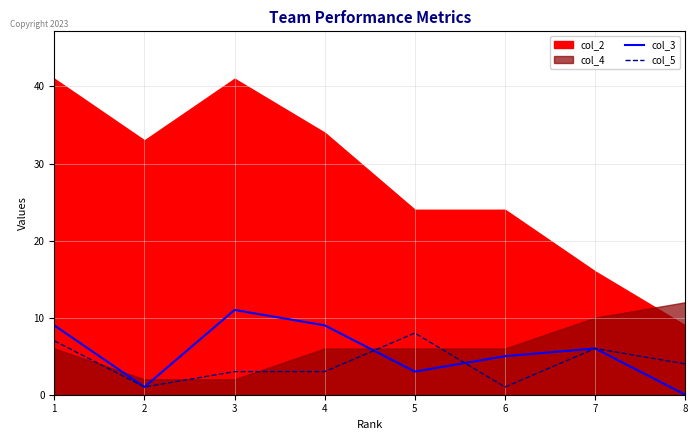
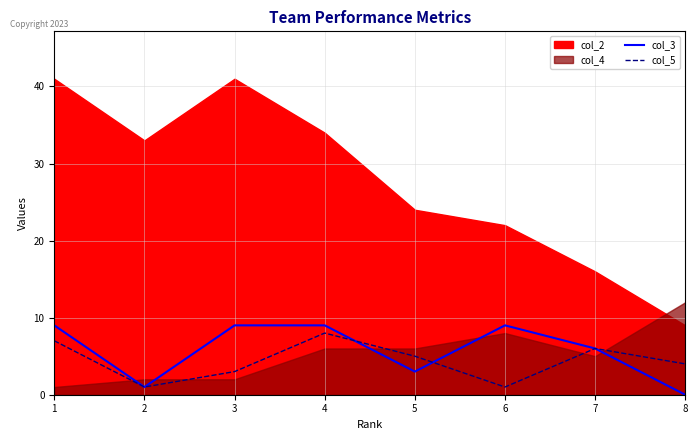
  {
    "col_3": {
      "1": 9,
-     "3": 11,
+     "3": 9,
      "4": 9,
      "5": 3,
-     "6": 5,
+     "6": 9,
      "8": 0
    },
    "col_2": {
      "1": 41,
      "2": 33,
      "3": 41,
      "4": 34,
      "5": 24,
-     "6": 24,
+     "6": 22,
      "7": 16,
      "8": 9
    },
    "col_4": {
-     "1": 6,
+     "1": 1,
      "2": 2,
      "3": 2,
      "4": 6,
      "5": 6,
-     "6": 6,
-     "7": 10,
+     "6": 8,
+     "7": 5,
      "8": 12
    },
    "col_5": {
      "1": 7,
      "3": 3,
-     "4": 3,
-     "5": 8,
+     "4": 8,
+     "5": 5,
      "6": 1,
      "8": 4
    }
  }
